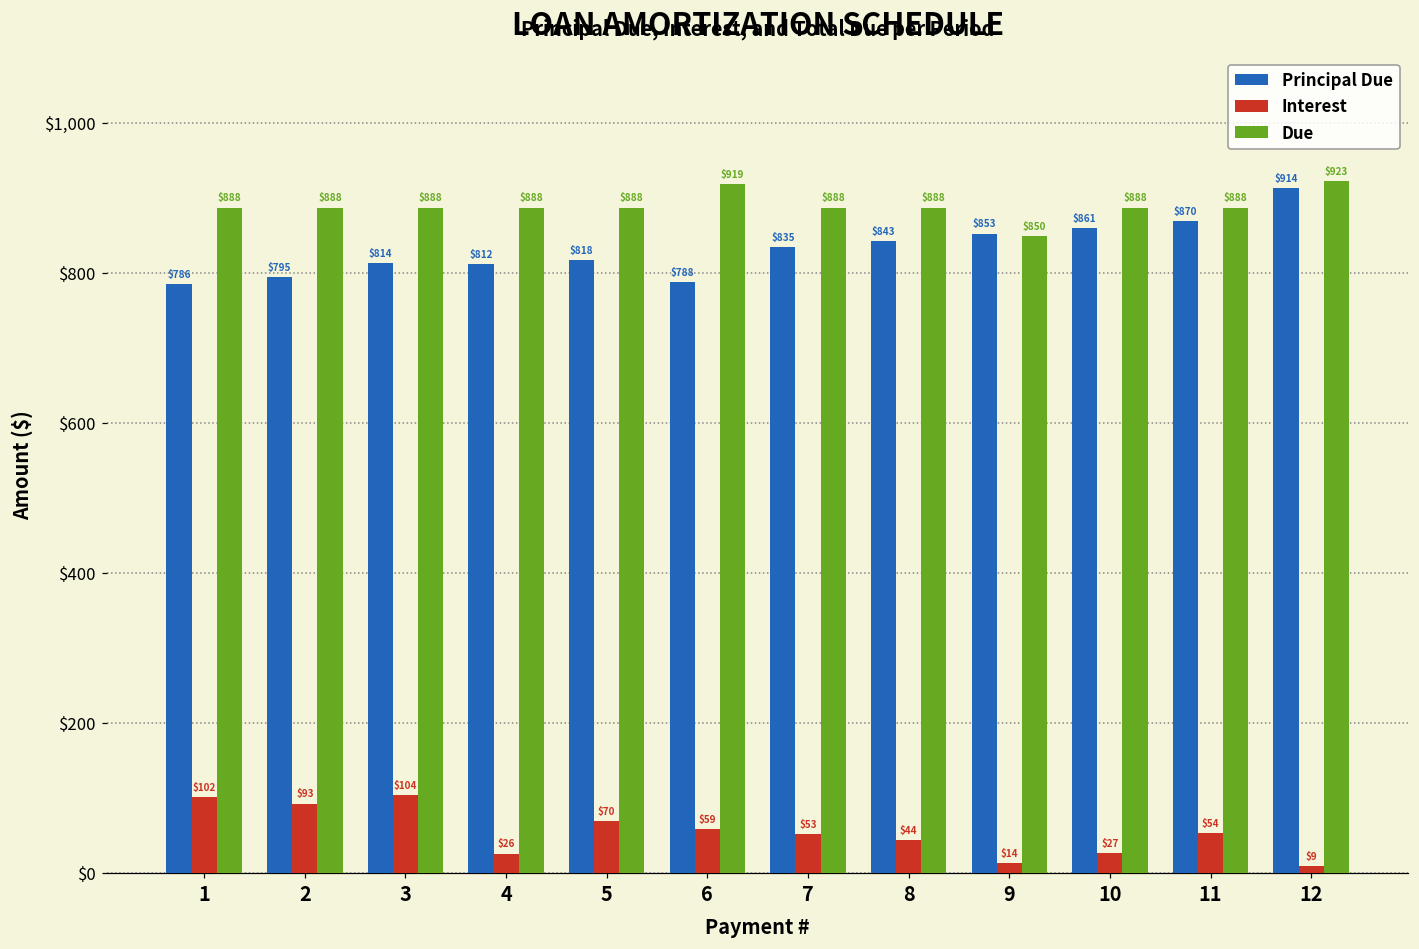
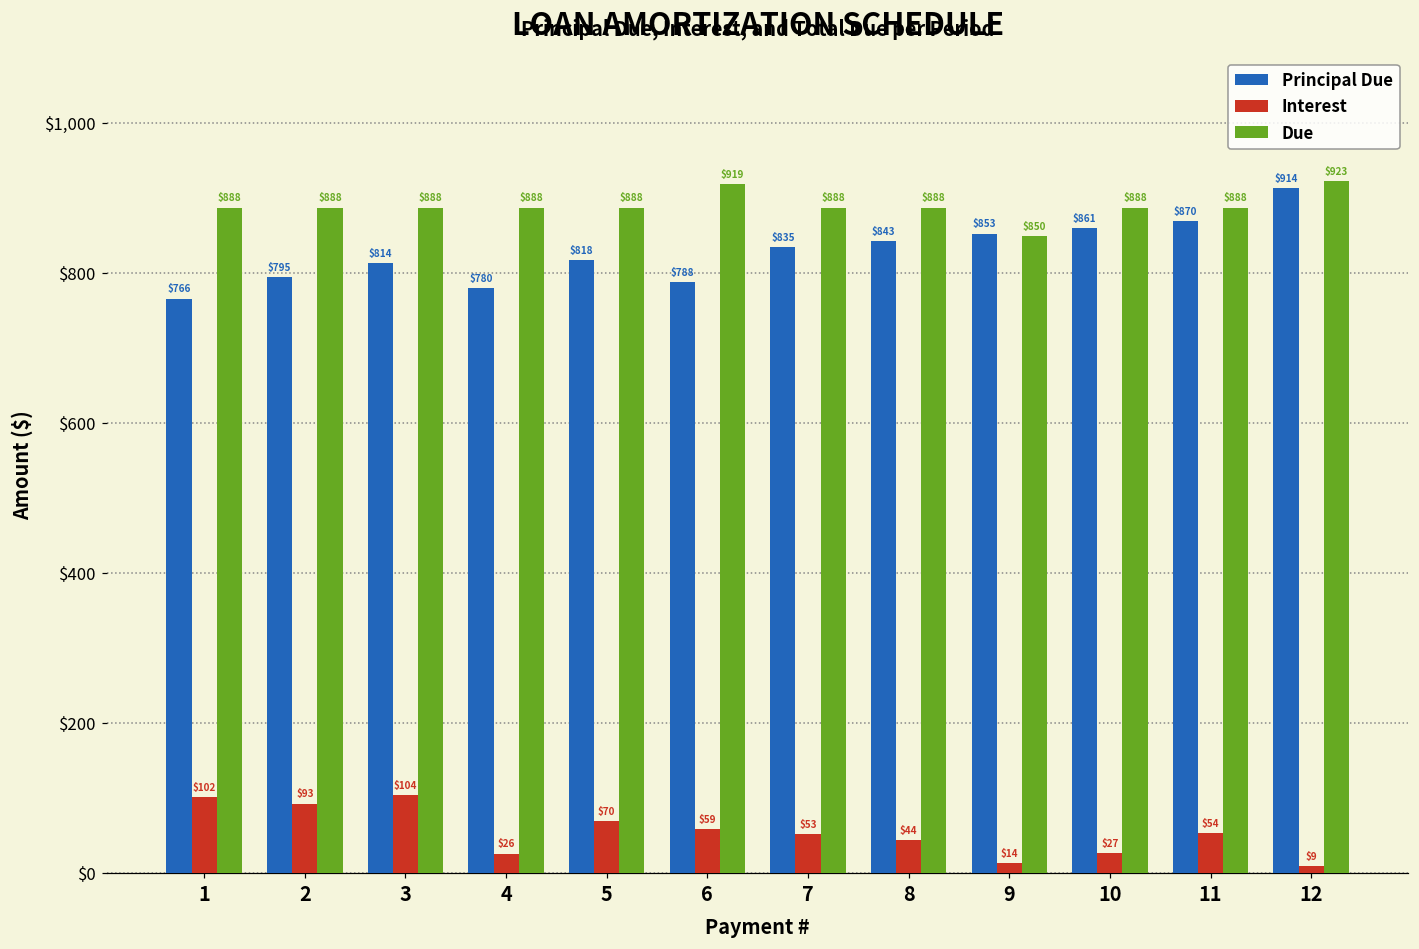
  {
    "Principal Due": {
-     "1": "$786",
+     "1": "$766",
      "2": "$795",
      "3": "$814",
-     "4": "$812",
+     "4": "$780",
      "5": "$818",
      "6": "$788",
      "7": "$835",
      "8": "$843",
      "9": "$853",
      "10": "$861",
      "11": "$870",
      "12": "$914"
    },
    "Interest": {
      "1": "$102",
      "2": "$93",
      "3": "$104",
      "4": "$26",
      "5": "$70",
      "6": "$59",
      "7": "$53",
      "8": "$44",
      "9": "$14",
      "10": "$27",
      "11": "$54",
      "12": "$9"
    },
    "Due": {
      "1": "$888",
      "2": "$888",
      "3": "$888",
      "4": "$888",
      "5": "$888",
      "6": "$919",
      "7": "$888",
      "8": "$888",
      "9": "$850",
      "10": "$888",
      "11": "$888",
      "12": "$923"
    }
  }
